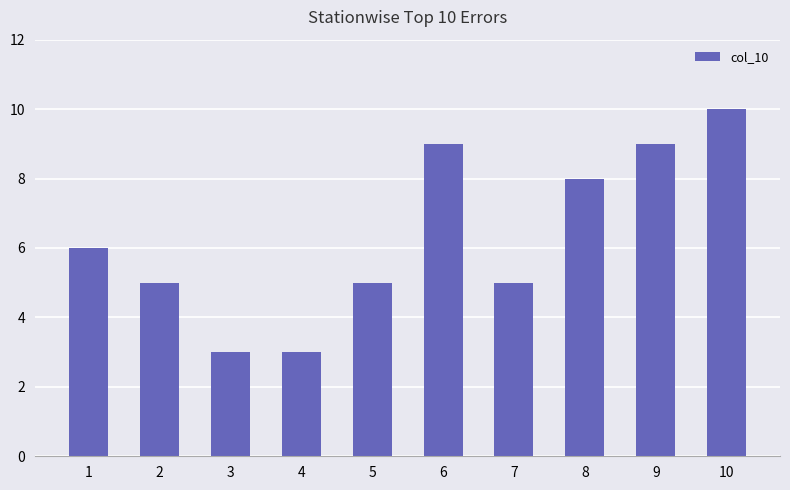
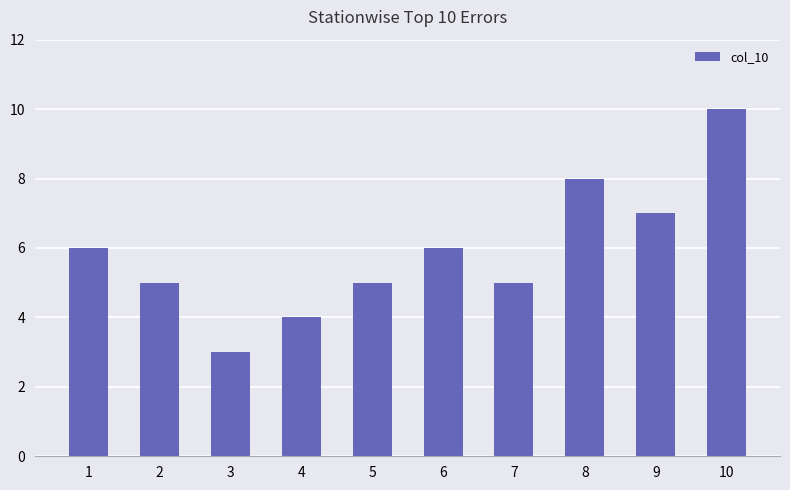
  {
    "1": 6,
    "2": 5,
    "3": 3,
-   "4": 3,
+   "4": 4,
    "5": 5,
-   "6": 9,
+   "6": 6,
    "7": 5,
    "8": 8,
-   "9": 9,
+   "9": 7,
    "10": 10
  }
